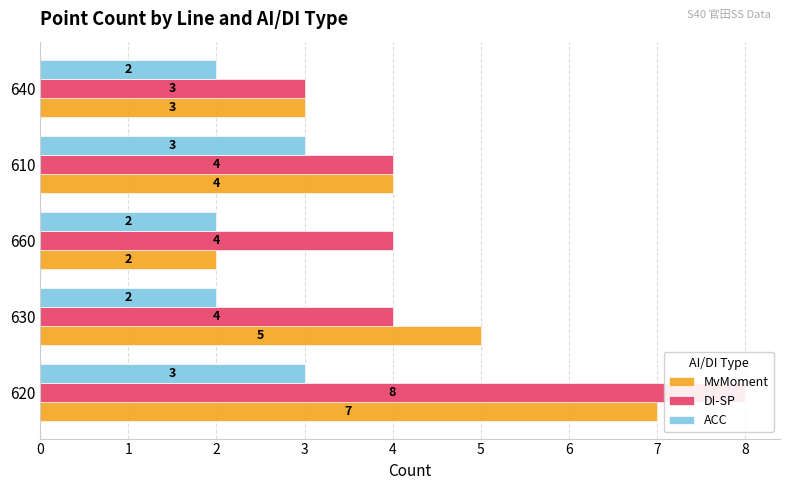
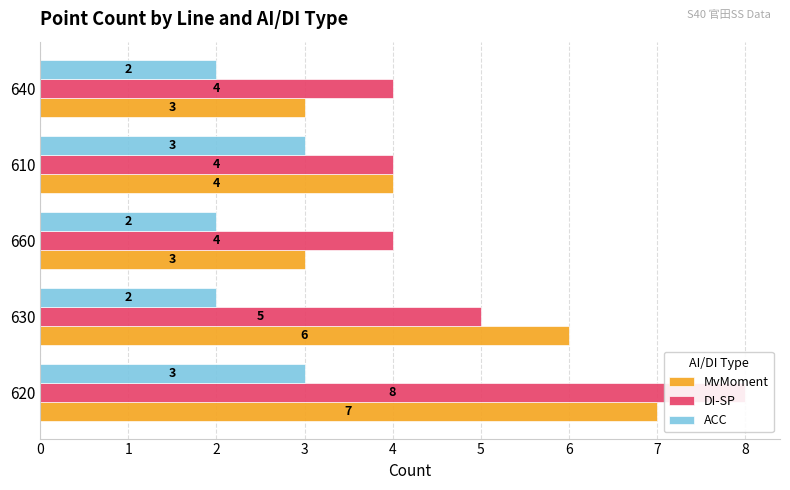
  {
    "MvMoment": {
      "640": 3,
      "610": 4,
-     "660": 2,
-     "630": 5,
+     "660": 3,
+     "630": 6,
      "620": 7
    },
    "DI-SP": {
-     "640": 3,
+     "640": 4,
      "610": 4,
      "660": 4,
-     "630": 4
+     "630": 5
    },
    "ACC": {
      "640": 2,
      "610": 3,
      "660": 2,
      "630": 2,
      "620": 3
    }
  }
